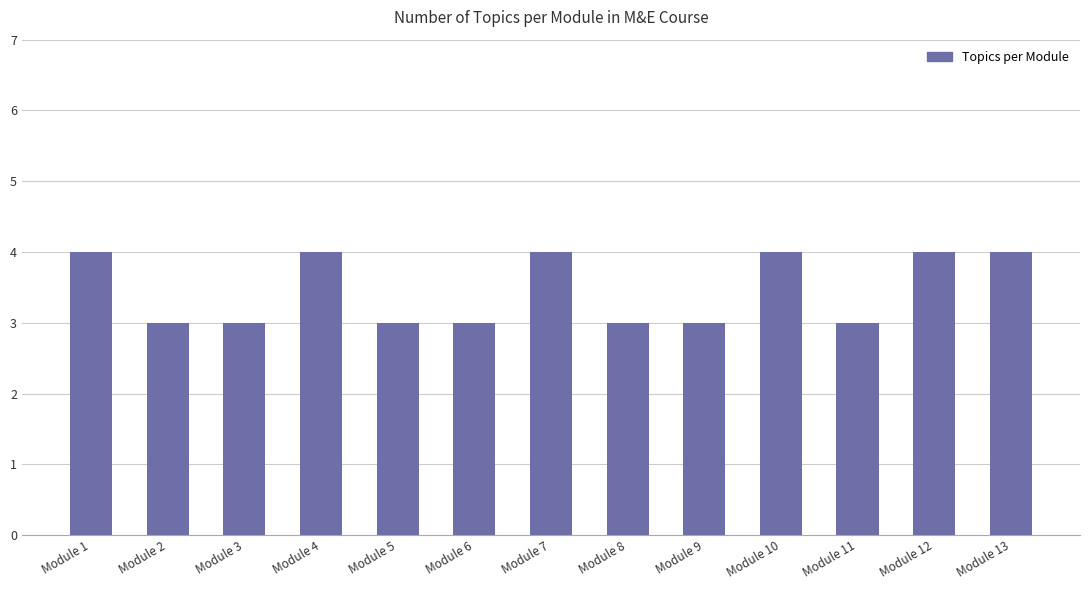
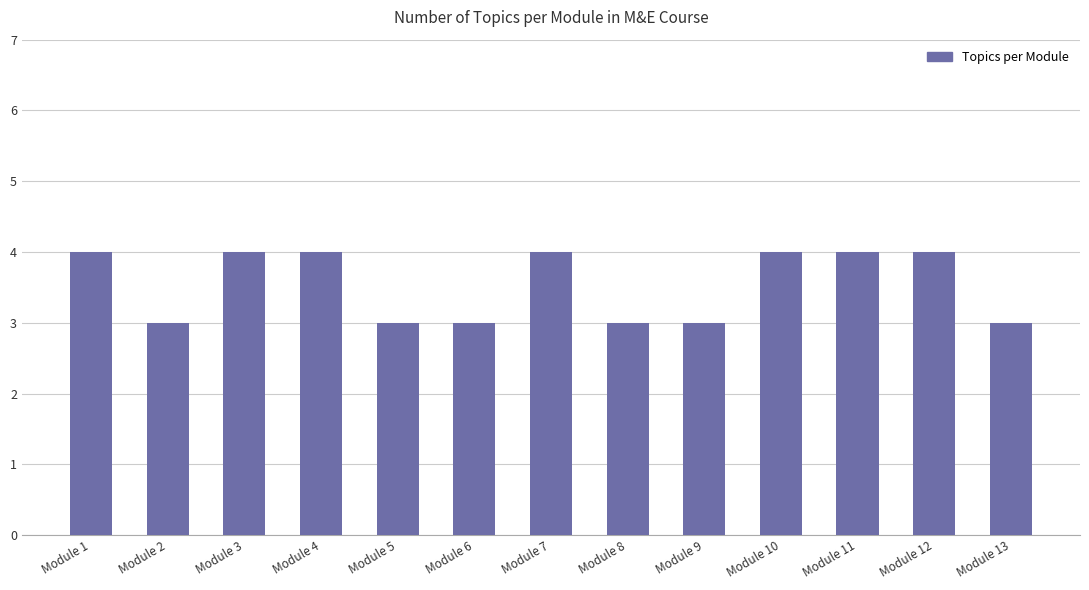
  {
    "Module 1": 4,
    "Module 2": 3,
-   "Module 3": 3,
+   "Module 3": 4,
    "Module 4": 4,
    "Module 5": 3,
    "Module 6": 3,
    "Module 7": 4,
    "Module 8": 3,
    "Module 9": 3,
    "Module 10": 4,
-   "Module 11": 3,
+   "Module 11": 4,
    "Module 12": 4,
-   "Module 13": 4
+   "Module 13": 3
  }
